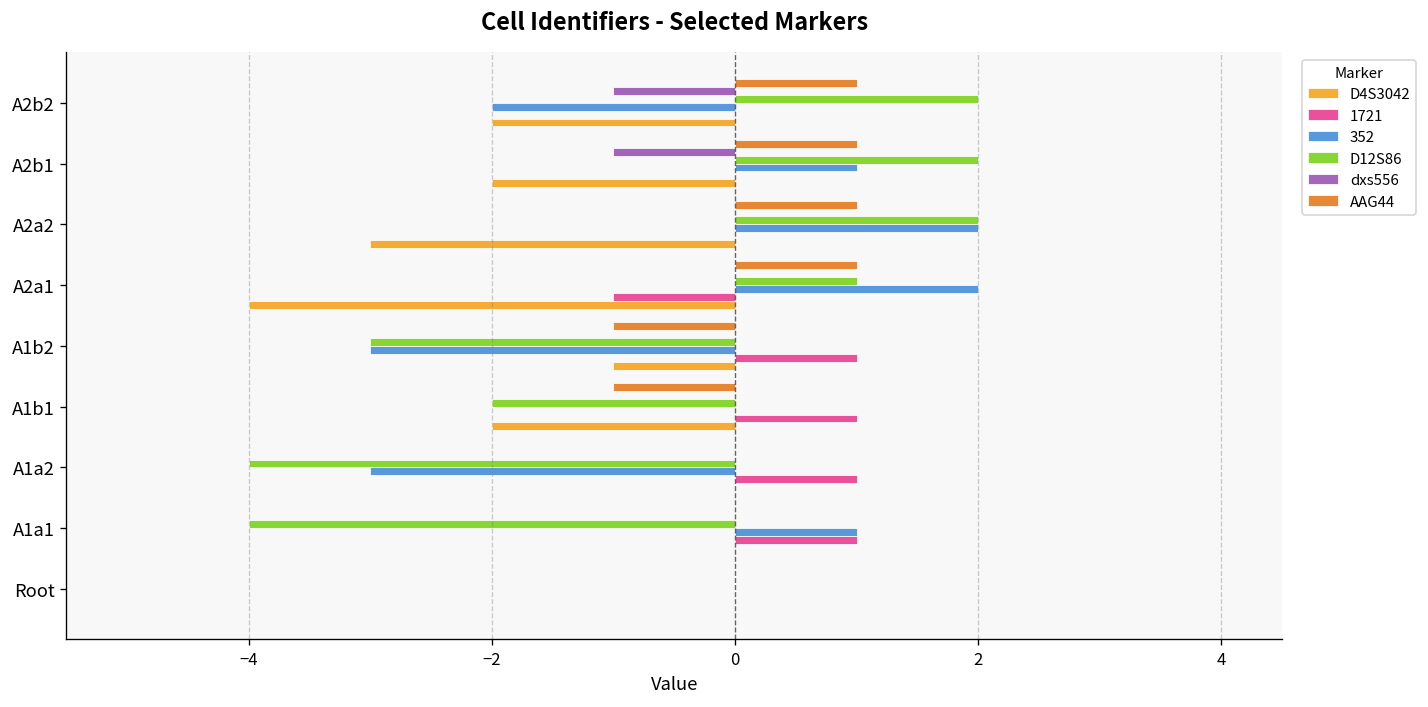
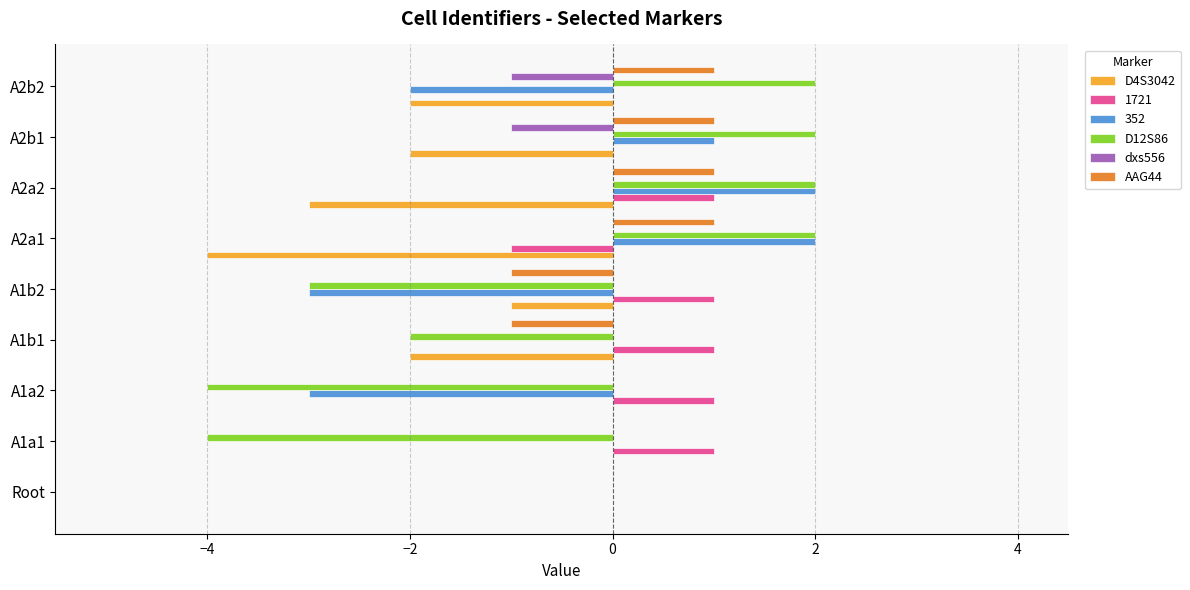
  {
    "1721": {
      "A2b2": 0,
      "A2b1": 0,
-     "A2a2": 0,
+     "A2a2": 1,
      "A2a1": -1,
      "A1b2": 1,
      "A1b1": 1,
      "A1a2": 1,
      "A1a1": 1,
      "Root": 0
    },
    "352": {
      "A2b2": -2,
      "A2b1": 1,
      "A2a2": 2,
      "A2a1": 2,
      "A1b2": -3,
      "A1b1": 0,
      "A1a2": -3,
-     "A1a1": 1,
+     "A1a1": 0,
      "Root": 0
    },
    "D12S86": {
      "A2b2": 2,
      "A2b1": 2,
      "A2a2": 2,
-     "A2a1": 1,
+     "A2a1": 2,
      "A1b2": -3,
      "A1b1": -2,
      "A1a2": -4,
      "A1a1": -4,
      "Root": 0
    },
    "dxs556": {
      "A2b2": -1,
      "A2b1": -1,
      "A2a2": 0,
      "A2a1": 0,
      "A1b2": 0,
      "A1b1": 0,
      "A1a2": 0,
      "A1a1": 0,
      "Root": 0
    }
  }
